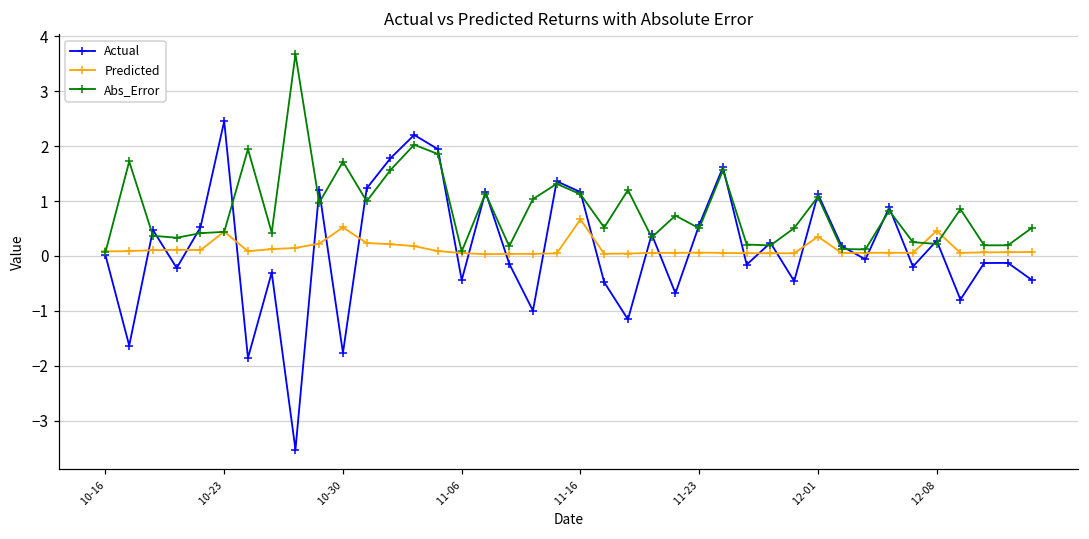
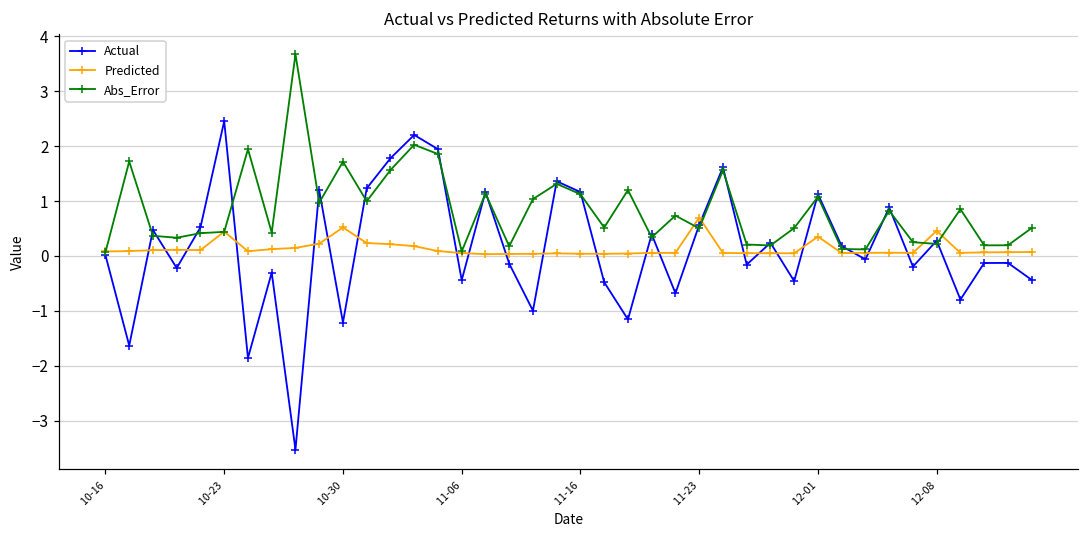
  {
    "Actual": {
      "10-16": 0.0,
      "10-23": 2.5,
-     "10-30": -1.8,
+     "10-30": -1.2,
      "11-06": -0.4,
      "11-23": 0.6,
      "12-08": 0.3
    },
    "Predicted": {
      "10-30": 0.5,
-     "11-16": 0.7,
-     "11-23": 0.1,
+     "11-16": 0.0,
+     "11-23": 0.7,
      "12-01": 0.4,
      "12-08": 0.5
    },
    "Abs_Error": {
      "10-30": 1.7,
      "11-23": 0.5,
      "12-08": 0.2
    }
  }
